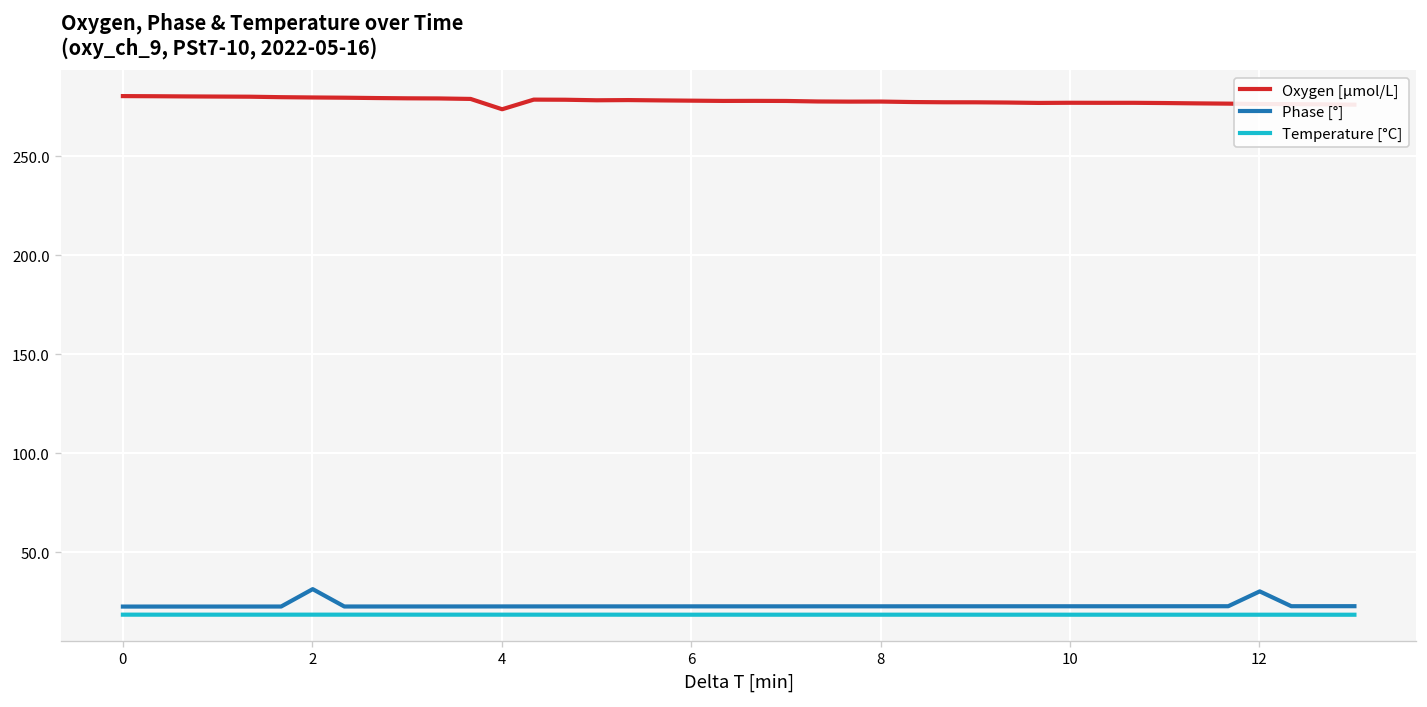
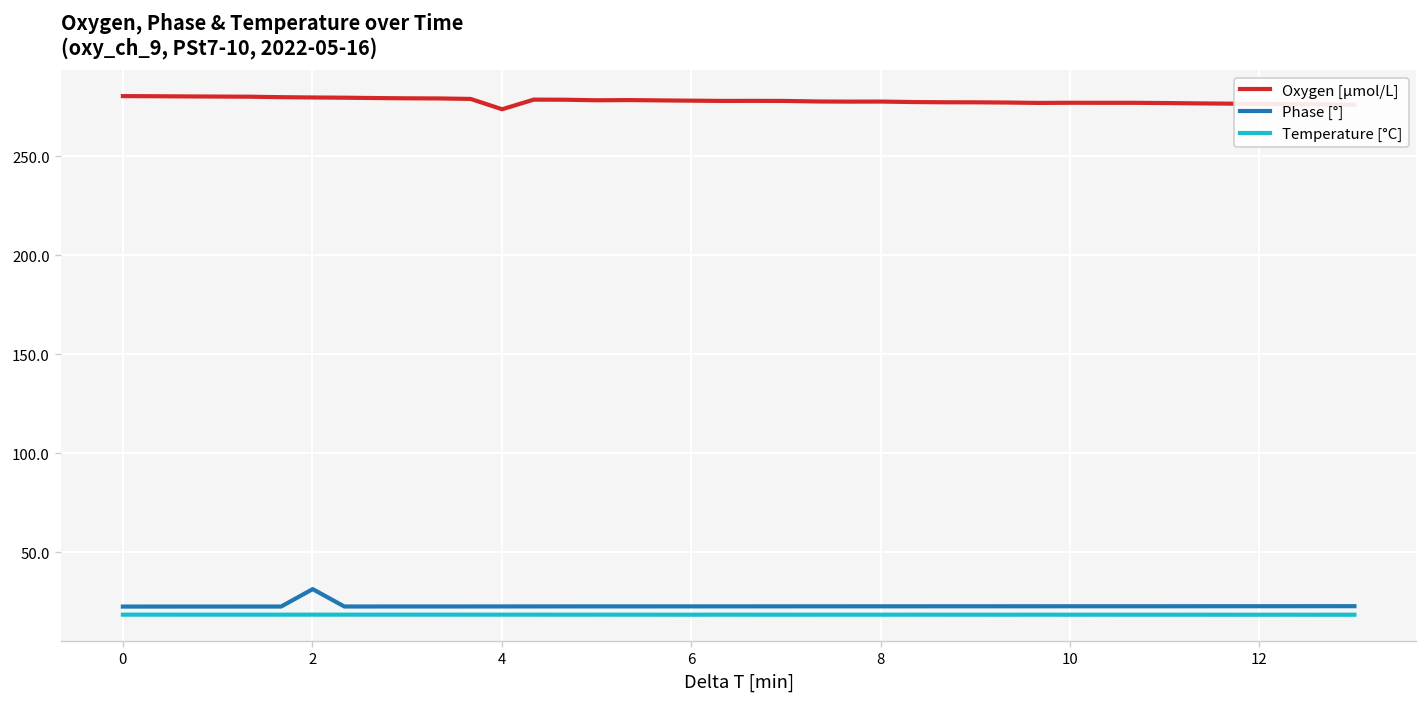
  {
    "Oxygen [μmol/L]": {
      "0": 280,
      "2": 280,
      "4": 274,
      "6": 278,
      "8": 278,
      "10": 277
    },
    "Phase [°]": {
      "0": 23,
      "2": 31,
      "4": 23,
      "6": 23,
      "8": 23,
      "10": 23,
-     "12": 30
+     "12": 23
    },
    "Temperature [°C]": {
      "0": 18,
      "2": 18,
      "4": 18,
      "6": 18,
      "8": 18,
      "10": 18,
      "12": 18
    }
  }
